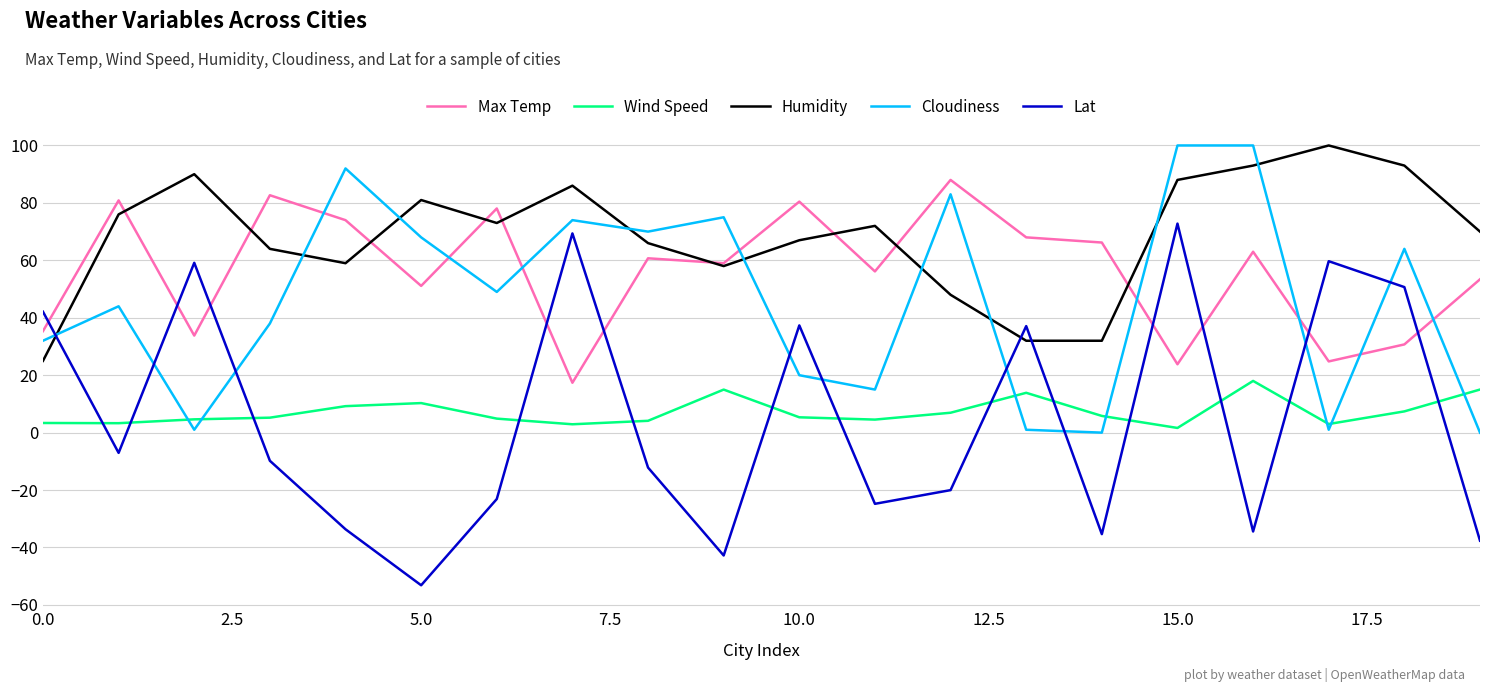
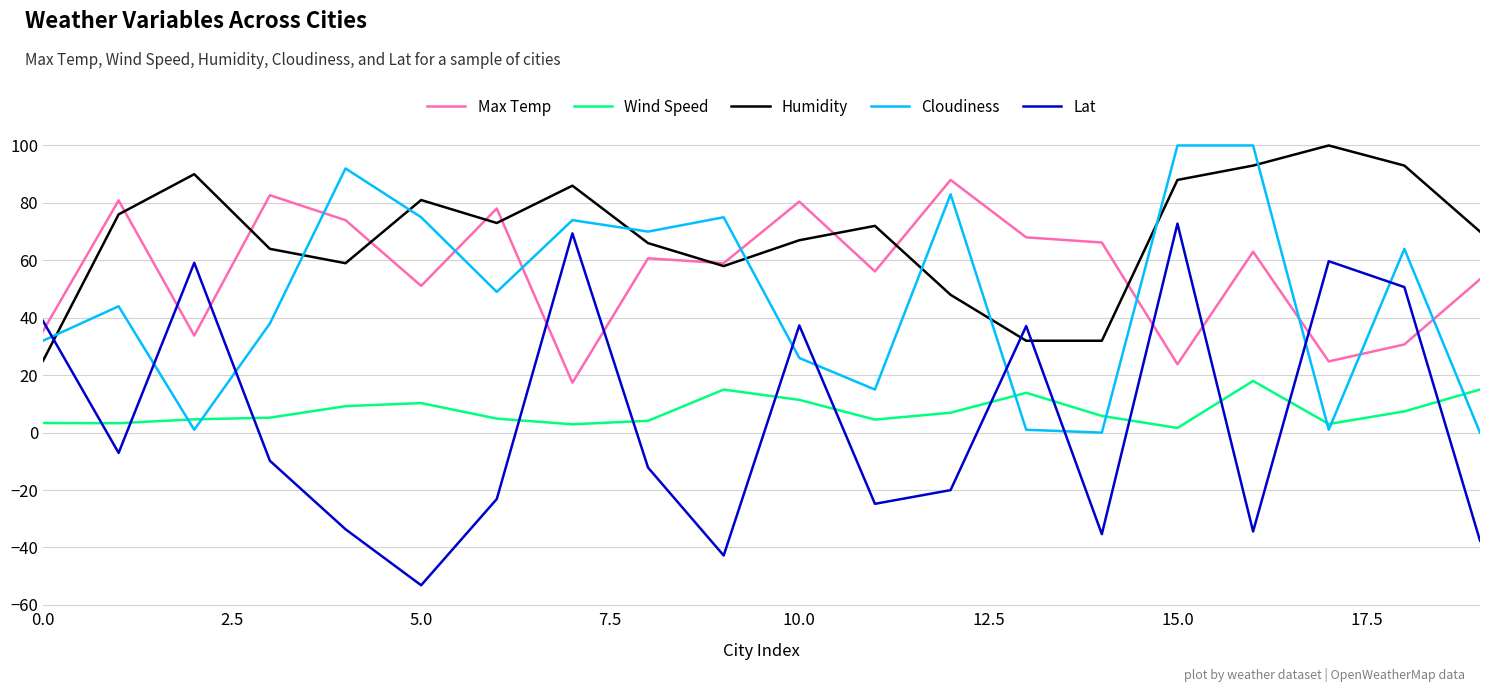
  {
    "Max Temp": {
      "0.0": 35,
      "5.0": 51,
      "10.0": 80,
      "15.0": 24
    },
    "Wind Speed": {
      "0.0": 3,
      "5.0": 10,
-     "10.0": 5,
+     "10.0": 11,
      "15.0": 2
    },
    "Humidity": {
      "0.0": 25,
      "5.0": 81,
      "10.0": 67,
      "15.0": 88
    },
    "Cloudiness": {
      "0.0": 32,
-     "5.0": 68,
-     "10.0": 20,
+     "5.0": 75,
+     "10.0": 26,
      "15.0": 100
    },
    "Lat": {
-     "0.0": 42,
+     "0.0": 39,
      "5.0": -53,
      "10.0": 37,
      "15.0": 73
    }
  }
